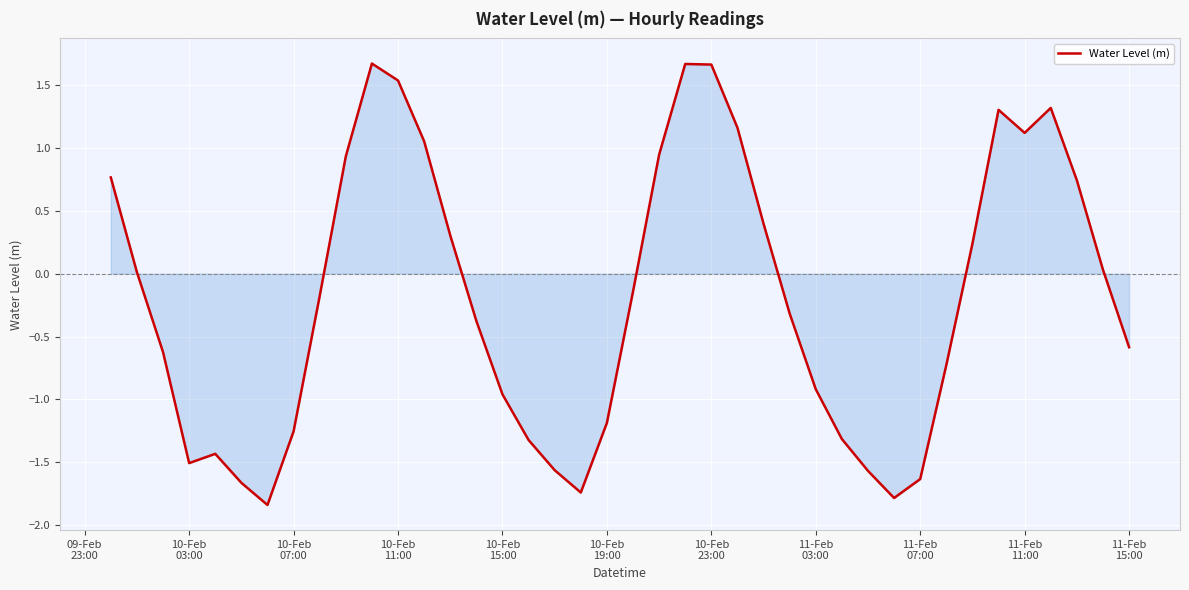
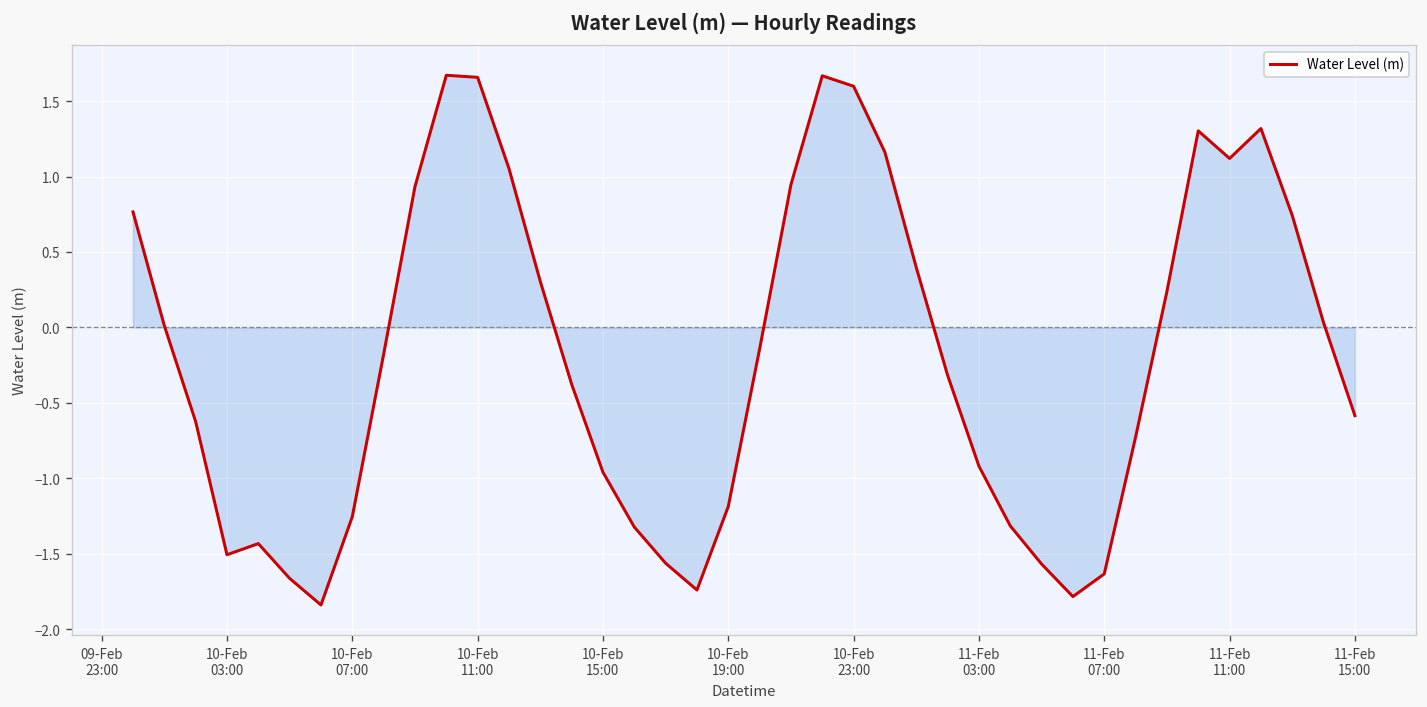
  {
    "Water Level (m)": {
      "10-Feb 03:00": -1.51,
      "10-Feb 07:00": -1.25,
-     "10-Feb 11:00": 1.54,
+     "10-Feb 11:00": 1.66,
      "10-Feb 15:00": -0.96,
      "10-Feb 19:00": -1.19,
-     "10-Feb 23:00": 1.66,
+     "10-Feb 23:00": 1.60,
      "11-Feb 03:00": -0.92,
      "11-Feb 07:00": -1.63,
      "11-Feb 15:00": -0.58
    }
  }
